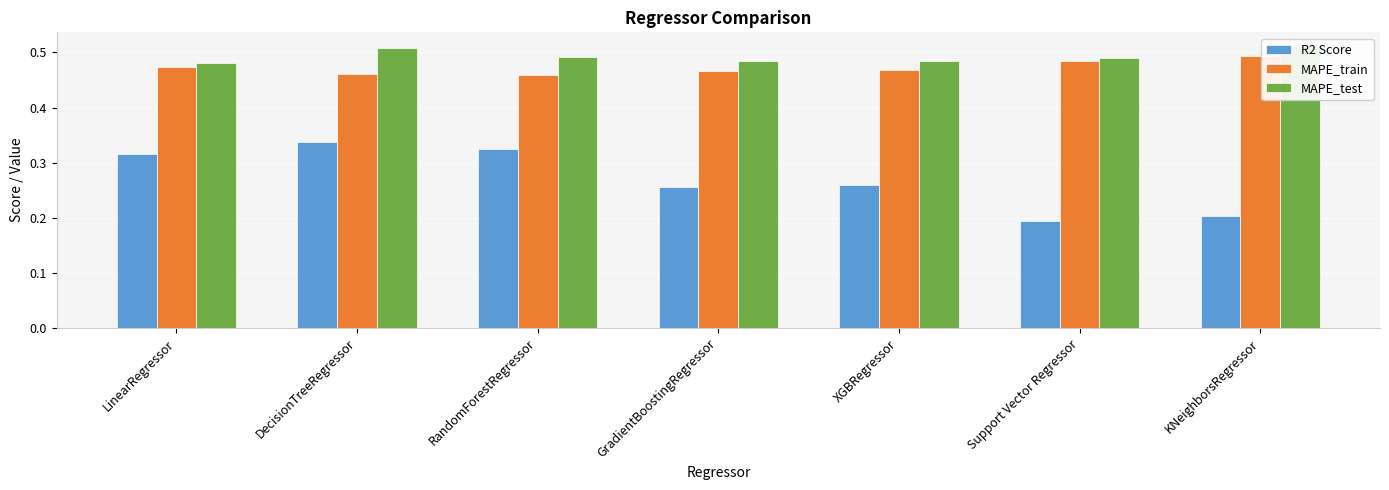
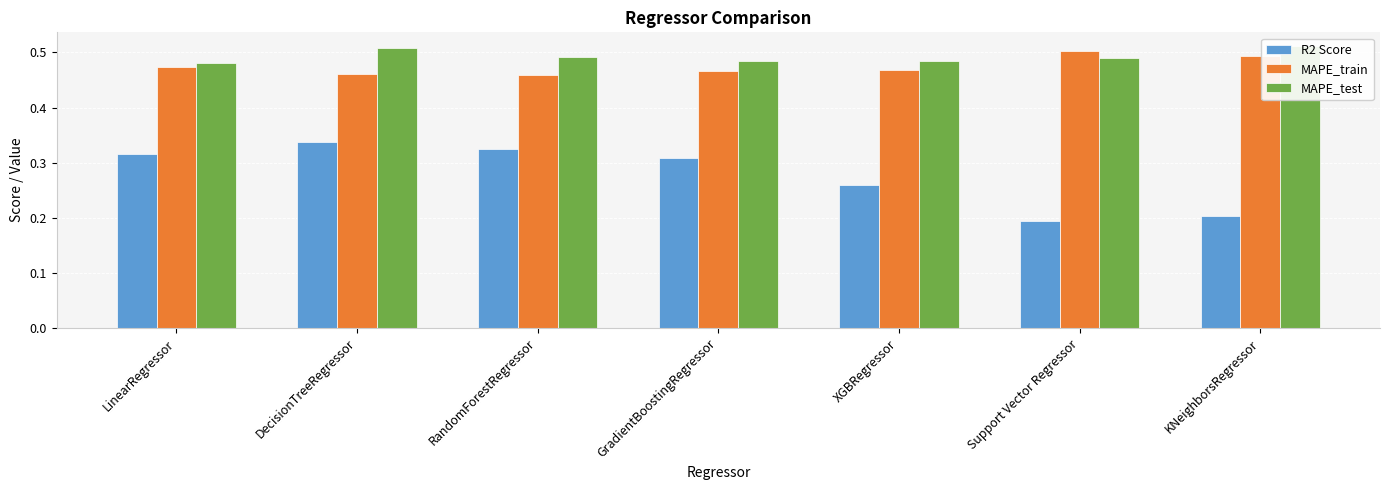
  {
    "R2 Score": {
      "LinearRegressor": 0.32,
      "DecisionTreeRegressor": 0.34,
      "RandomForestRegressor": 0.32,
-     "GradientBoostingRegressor": 0.26,
+     "GradientBoostingRegressor": 0.31,
      "XGBRegressor": 0.26,
      "Support Vector Regressor": 0.19,
      "KNeighborsRegressor": 0.20
    },
    "MAPE_train": {
      "LinearRegressor": 0.47,
      "DecisionTreeRegressor": 0.46,
      "RandomForestRegressor": 0.46,
      "GradientBoostingRegressor": 0.47,
      "XGBRegressor": 0.47,
-     "Support Vector Regressor": 0.48,
+     "Support Vector Regressor": 0.50,
      "KNeighborsRegressor": 0.49
    },
    "MAPE_test": {
      "LinearRegressor": 0.48,
      "DecisionTreeRegressor": 0.51,
      "RandomForestRegressor": 0.49,
      "GradientBoostingRegressor": 0.49,
      "XGBRegressor": 0.49,
      "Support Vector Regressor": 0.49
    }
  }
